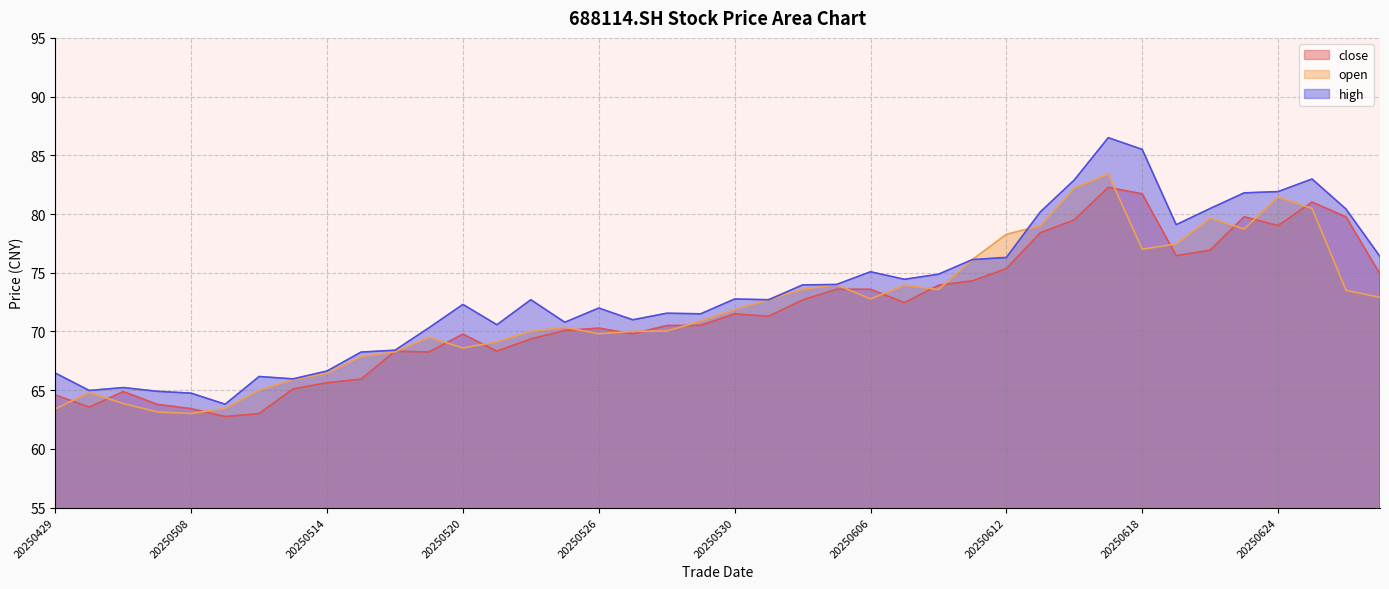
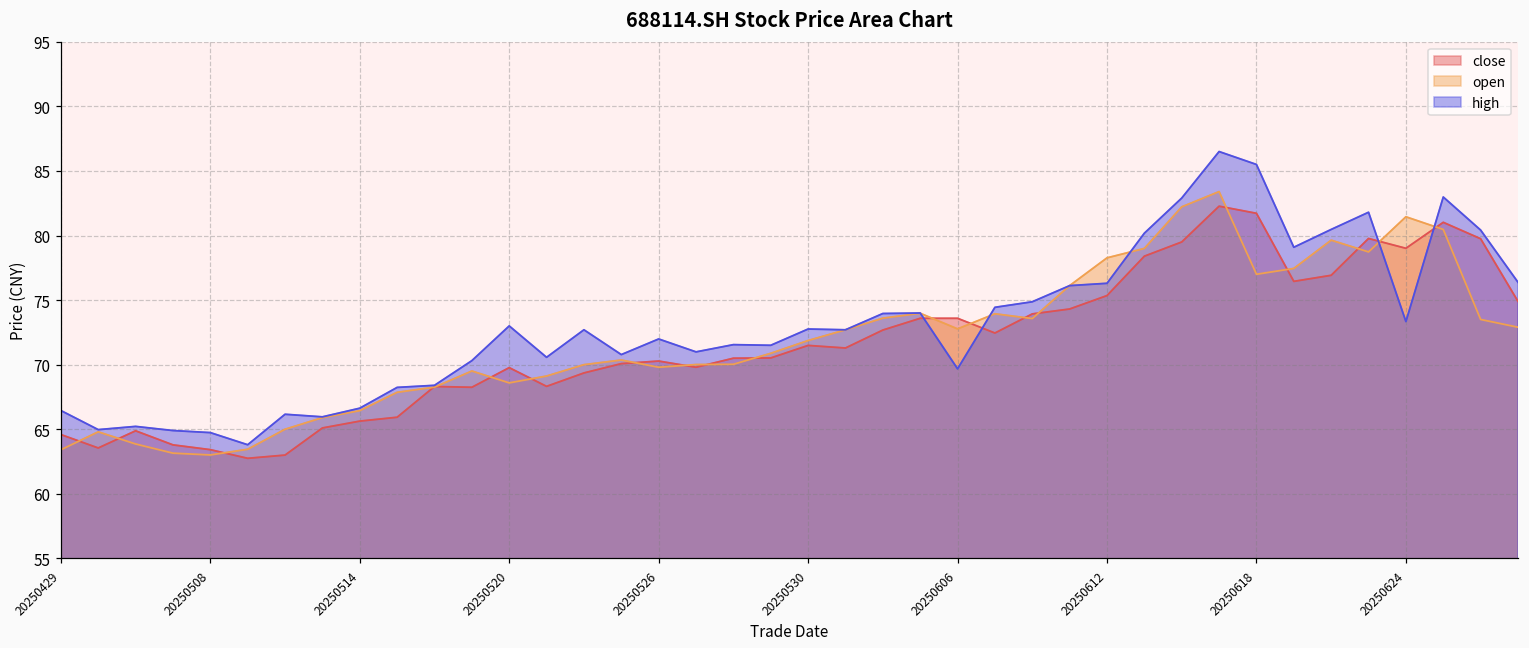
  {
    "high": {
      "20250429": 66.5,
      "20250508": 64.7,
-     "20250520": 72.3,
+     "20250520": 73.0,
      "20250526": 72.0,
      "20250530": 72.8,
-     "20250606": 75.1,
+     "20250606": 69.7,
      "20250612": 76.3,
      "20250618": 85.5,
-     "20250624": 81.9
+     "20250624": 73.3
    }
  }
